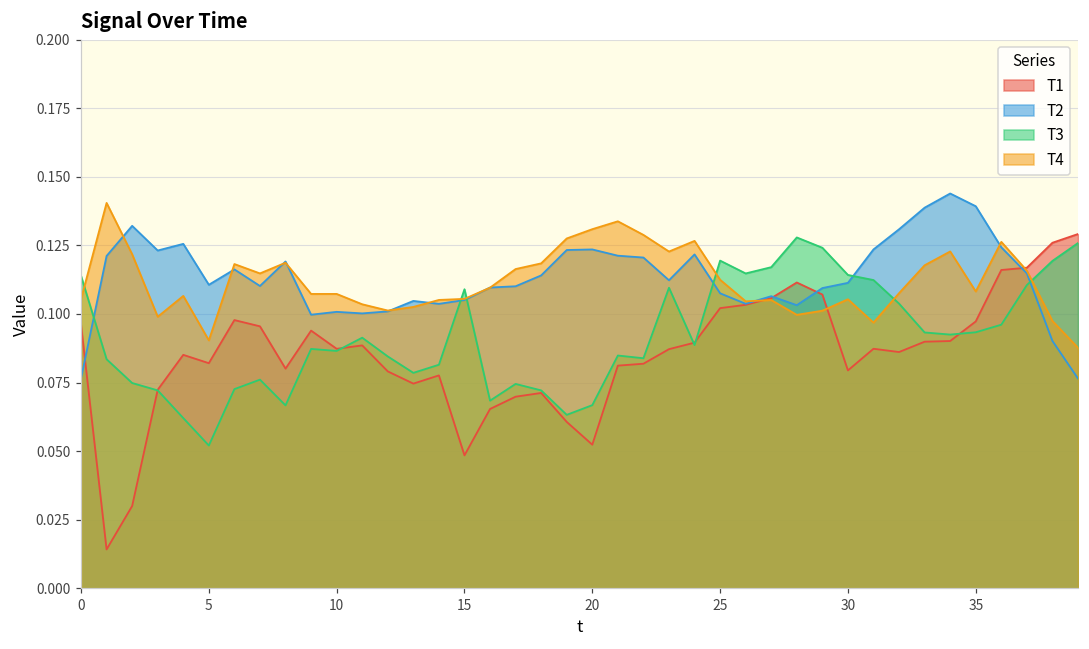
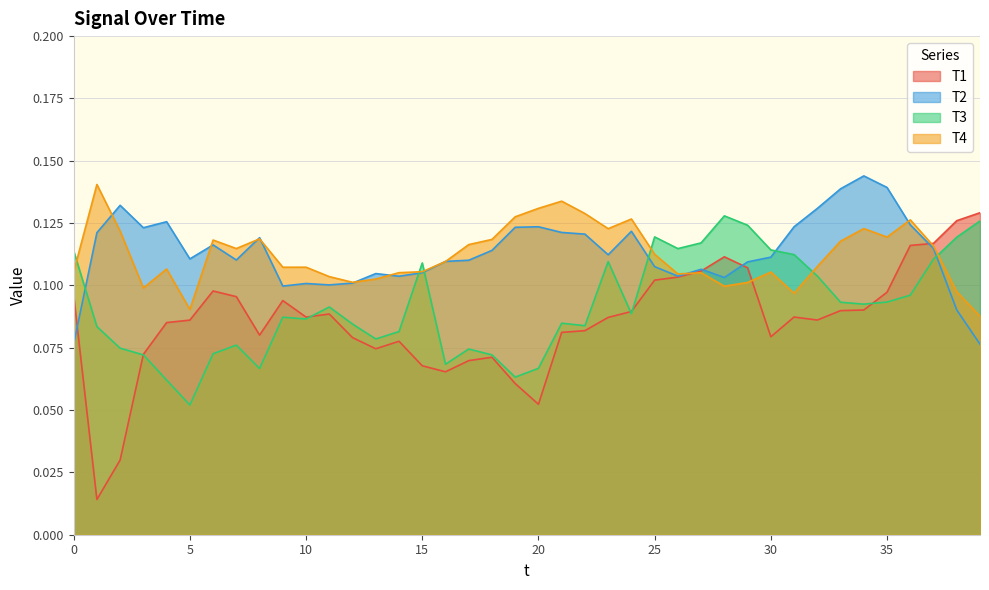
  {
    "T1": {
      "0": 0.096,
-     "5": 0.082,
-     "15": 0.048,
+     "5": 0.086,
+     "15": 0.068,
      "20": 0.052,
      "25": 0.102,
      "30": 0.079,
      "35": 0.097
    },
    "T2": {
      "0": 0.076,
      "5": 0.111,
      "10": 0.101,
      "20": 0.124,
      "25": 0.108,
      "30": 0.111,
      "35": 0.139
    },
    "T3": {
      "0": 0.114,
      "5": 0.052,
      "15": 0.109,
      "20": 0.067,
      "25": 0.119,
      "30": 0.114,
      "35": 0.093
    },
    "T4": {
      "0": 0.105,
      "5": 0.090,
      "10": 0.107,
      "20": 0.131,
      "25": 0.112,
      "30": 0.105,
-     "35": 0.108
+     "35": 0.119
    }
  }
